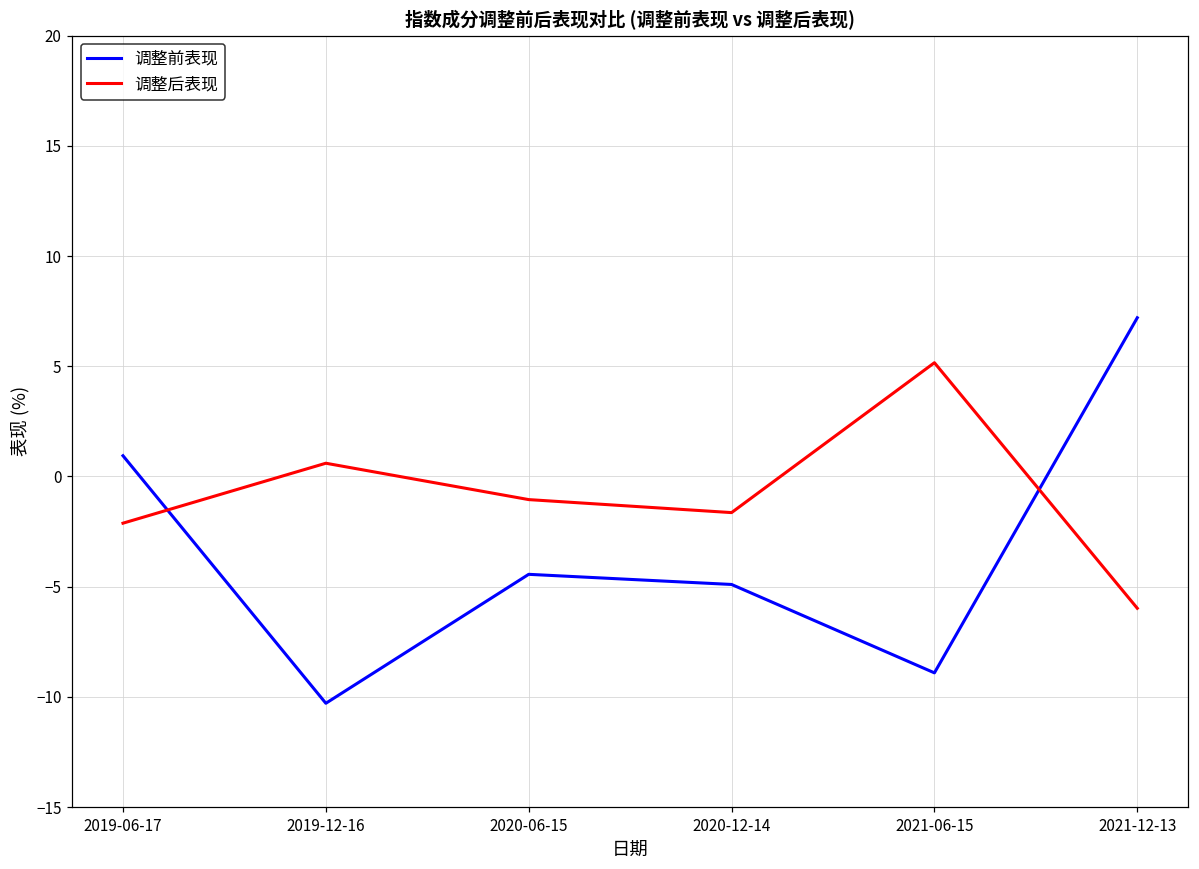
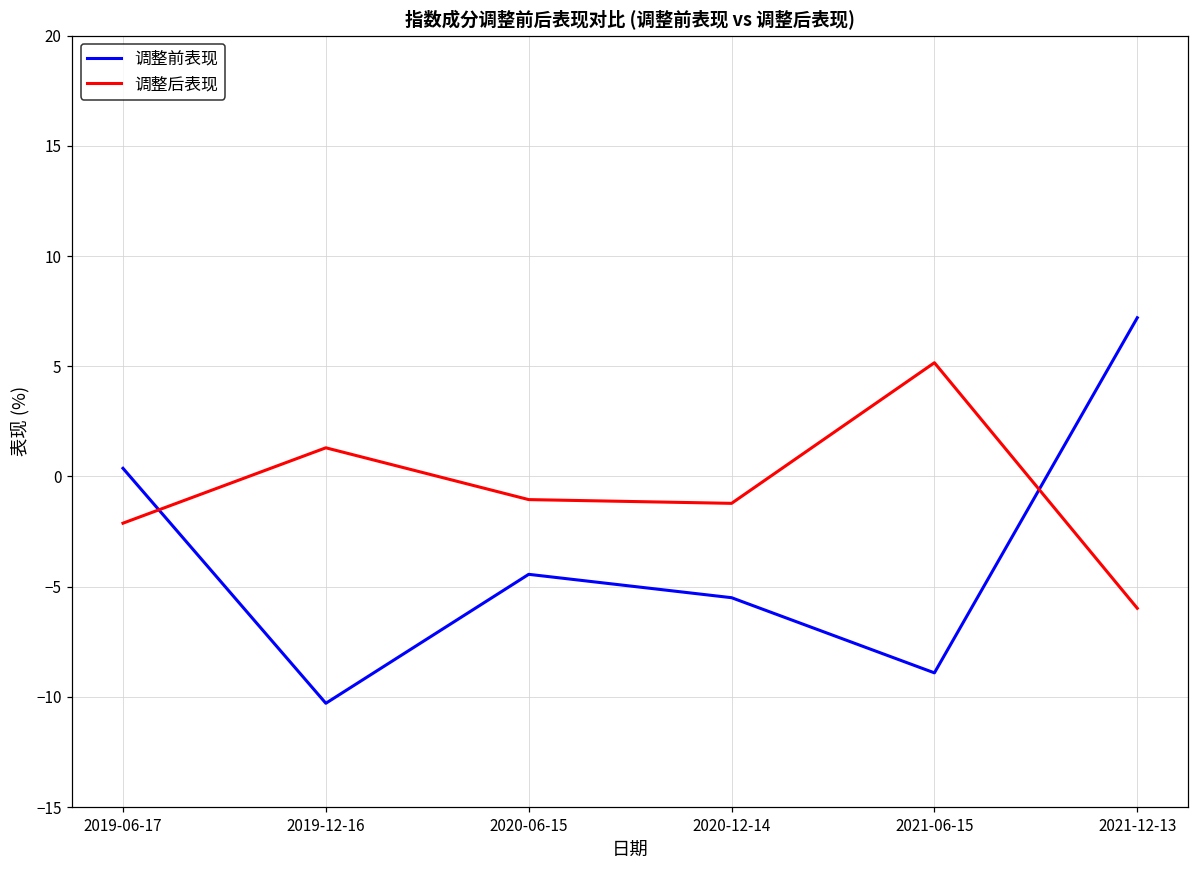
  {
    "调整前表现": {
-     "2019-06-17": 0.9,
+     "2019-06-17": 0.4,
      "2019-12-16": -10.3,
      "2020-06-15": -4.4,
-     "2020-12-14": -4.9,
+     "2020-12-14": -5.5,
      "2021-06-15": -8.9,
      "2021-12-13": 7.2
    },
    "调整后表现": {
      "2019-06-17": -2.1,
-     "2019-12-16": 0.6,
+     "2019-12-16": 1.3,
      "2020-06-15": -1.1,
-     "2020-12-14": -1.6,
+     "2020-12-14": -1.2,
      "2021-06-15": 5.2,
      "2021-12-13": -6.0
    }
  }
